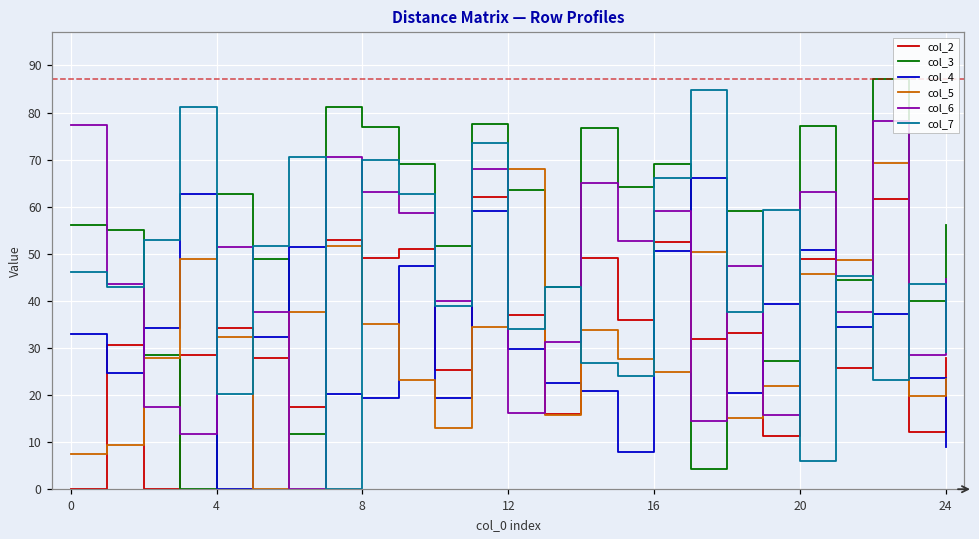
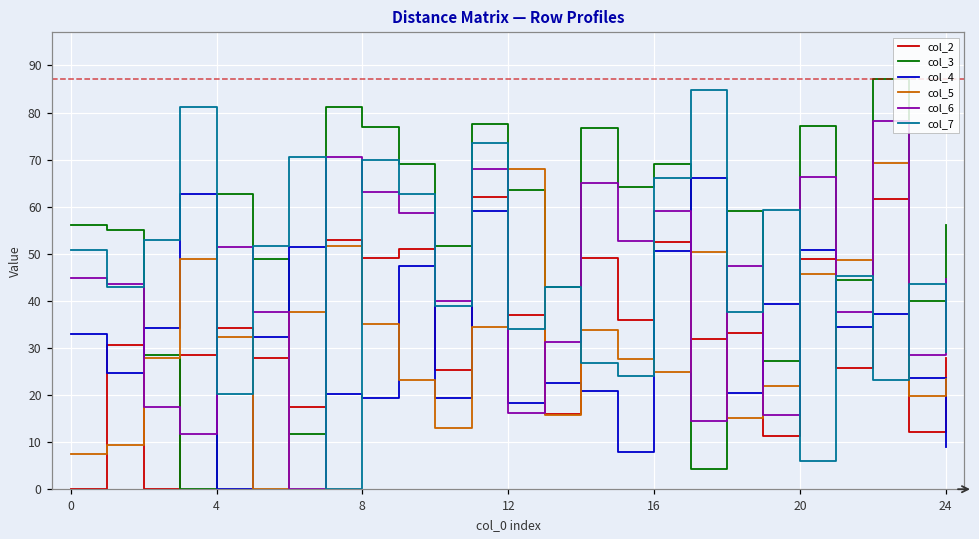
  {
    "col_2": {
      "0": 0,
      "4": 34,
      "8": 49,
      "12": 37,
      "16": 52,
      "20": 49,
      "24": 28
    },
    "col_3": {
      "0": 56,
      "4": 63,
      "8": 77,
      "12": 63,
      "16": 69,
      "20": 77,
      "24": 56
    },
    "col_4": {
      "0": 33,
      "4": 0,
      "8": 19,
-     "12": 30,
+     "12": 18,
      "16": 51,
      "20": 51,
      "24": 9
    },
    "col_5": {
      "0": 7,
      "4": 32,
      "8": 35,
      "12": 68,
      "16": 25,
      "20": 46,
      "24": 23
    },
    "col_6": {
-     "0": 77,
+     "0": 45,
      "4": 52,
      "8": 63,
      "12": 16,
      "16": 59,
-     "20": 63,
+     "20": 66,
      "24": 45
    },
    "col_7": {
-     "0": 46,
+     "0": 51,
      "4": 20,
      "8": 70,
      "12": 34,
      "16": 66,
      "20": 6,
      "24": 29
    }
  }
